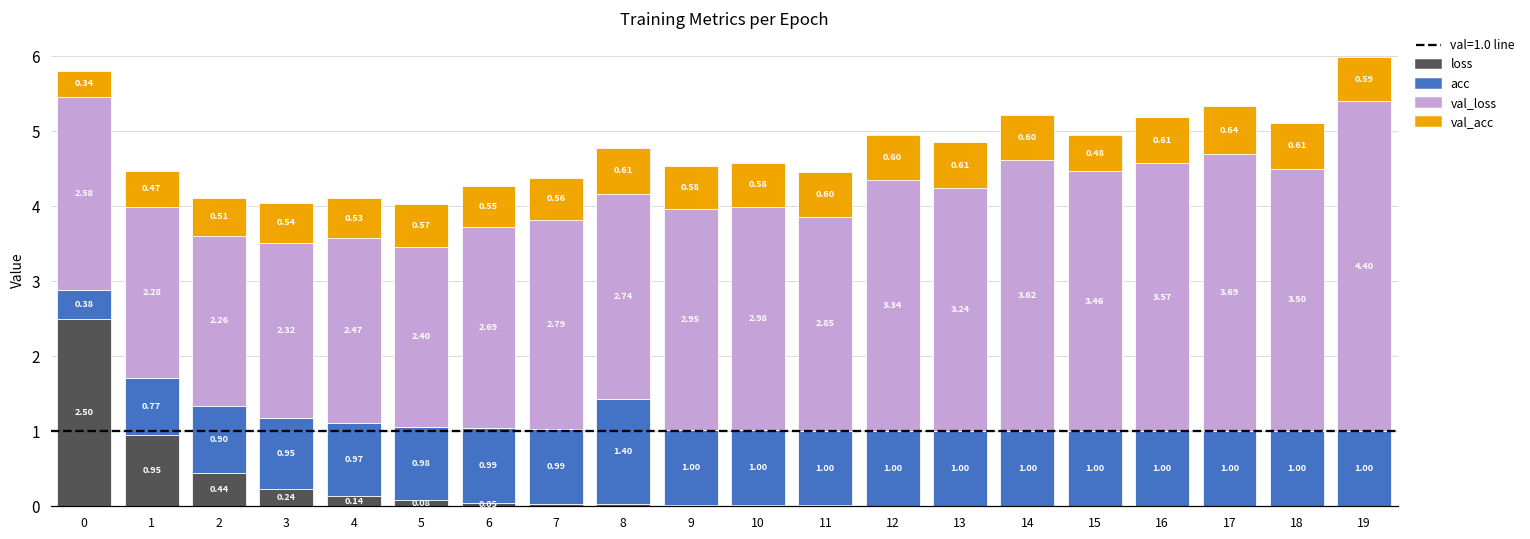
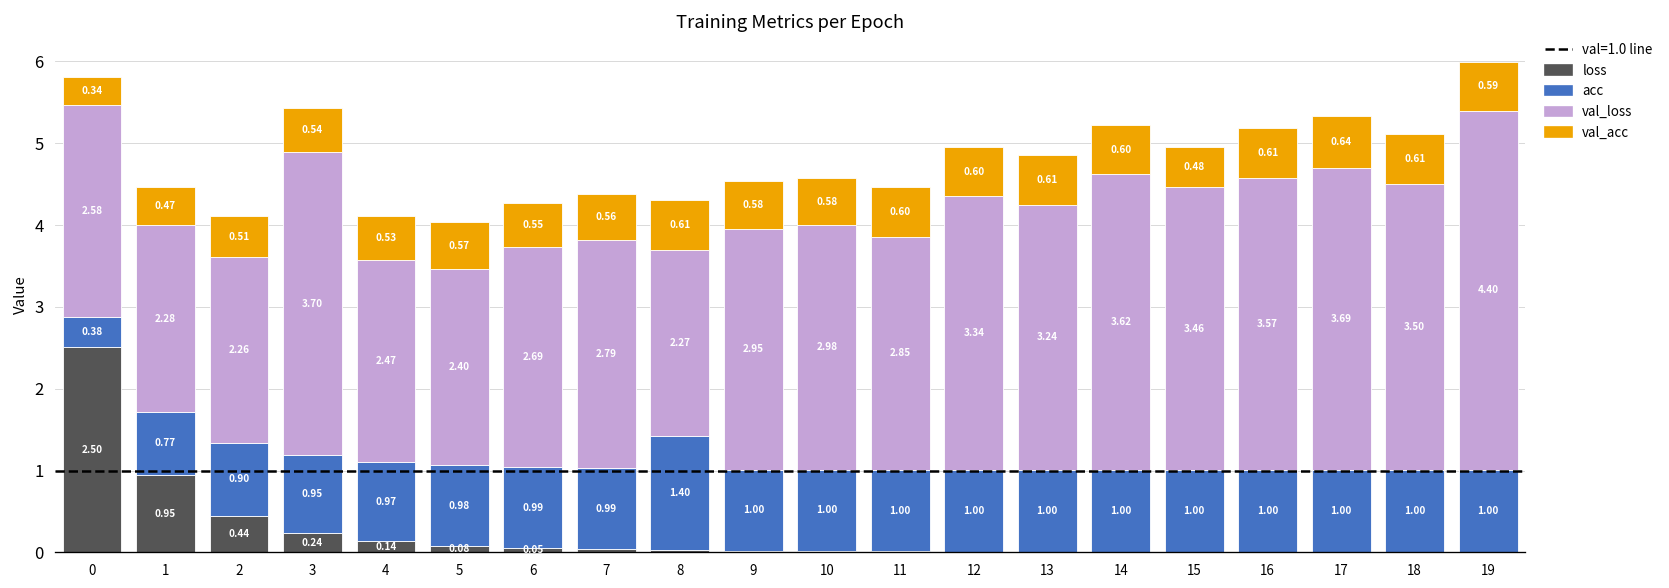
  {
    "loss": {
      "0": 2.50,
      "1": 0.95,
      "2": 0.44,
      "3": 0.24,
      "4": 0.14,
      "5": 0.08,
      "6": 0.05
    },
    "acc": {
      "0": 0.38,
      "1": 0.77,
      "2": 0.90,
      "3": 0.95,
      "4": 0.97,
      "5": 0.98,
      "6": 0.99,
      "7": 0.99,
      "8": 1.40,
      "9": 1.00,
      "10": 1.00,
      "11": 1.00,
      "12": 1.00,
      "13": 1.00,
      "14": 1.00,
      "15": 1.00,
      "16": 1.00,
      "17": 1.00,
      "18": 1.00,
      "19": 1.00
    },
    "val_loss": {
      "0": 2.58,
      "1": 2.28,
      "2": 2.26,
-     "3": 2.32,
+     "3": 3.70,
      "4": 2.47,
      "5": 2.40,
      "6": 2.69,
      "7": 2.79,
-     "8": 2.74,
+     "8": 2.27,
      "9": 2.95,
      "10": 2.98,
      "11": 2.85,
      "12": 3.34,
      "13": 3.24,
      "14": 3.62,
      "15": 3.46,
      "16": 3.57,
      "17": 3.69,
      "18": 3.50,
      "19": 4.40
    },
    "val_acc": {
      "0": 0.34,
      "1": 0.47,
      "2": 0.51,
      "3": 0.54,
      "4": 0.53,
      "5": 0.57,
      "6": 0.55,
      "7": 0.56,
      "8": 0.61,
      "9": 0.58,
      "10": 0.58,
      "11": 0.60,
      "12": 0.60,
      "13": 0.61,
      "14": 0.60,
      "15": 0.48,
      "16": 0.61,
      "17": 0.64,
      "18": 0.61,
      "19": 0.59
    }
  }
